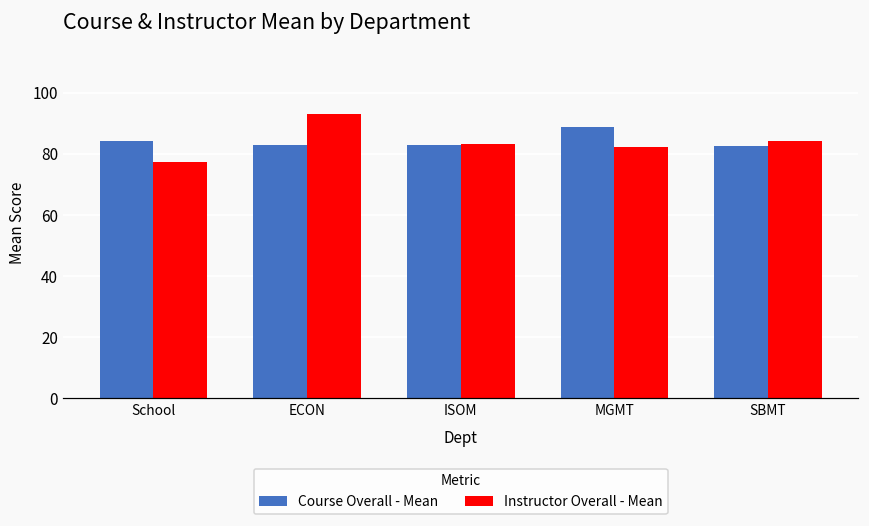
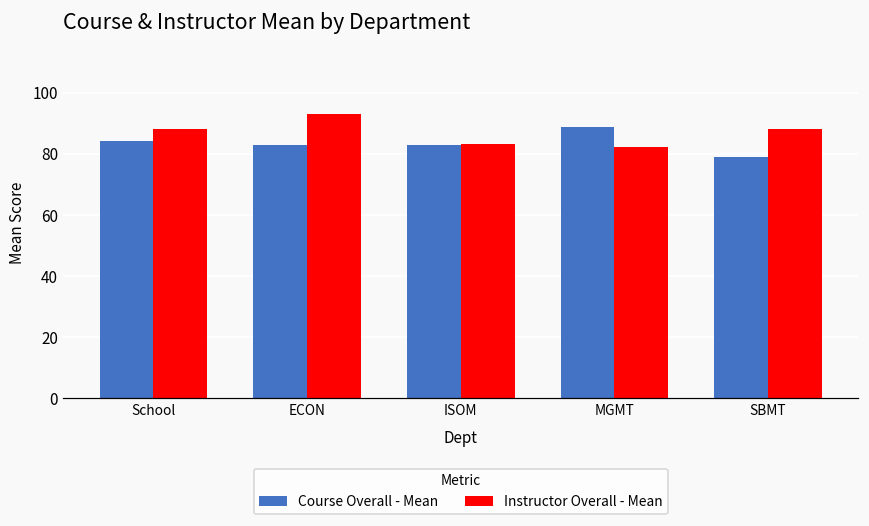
  {
    "Course Overall - Mean": {
      "School": 84,
      "ECON": 83,
      "ISOM": 83,
      "MGMT": 89,
-     "SBMT": 83
+     "SBMT": 79
    },
    "Instructor Overall - Mean": {
-     "School": 78,
+     "School": 88,
      "ECON": 93,
      "ISOM": 83,
      "MGMT": 82,
-     "SBMT": 84
+     "SBMT": 88
    }
  }
